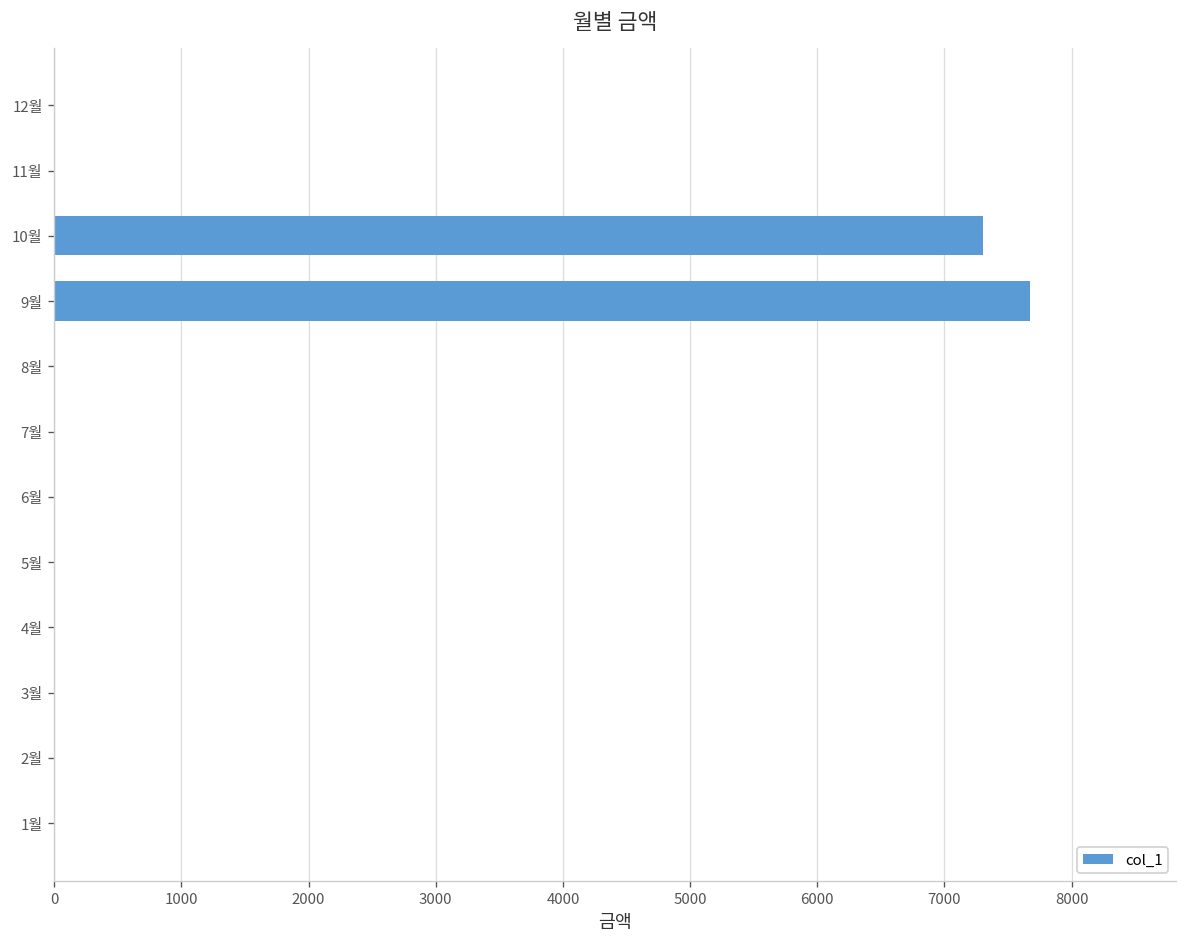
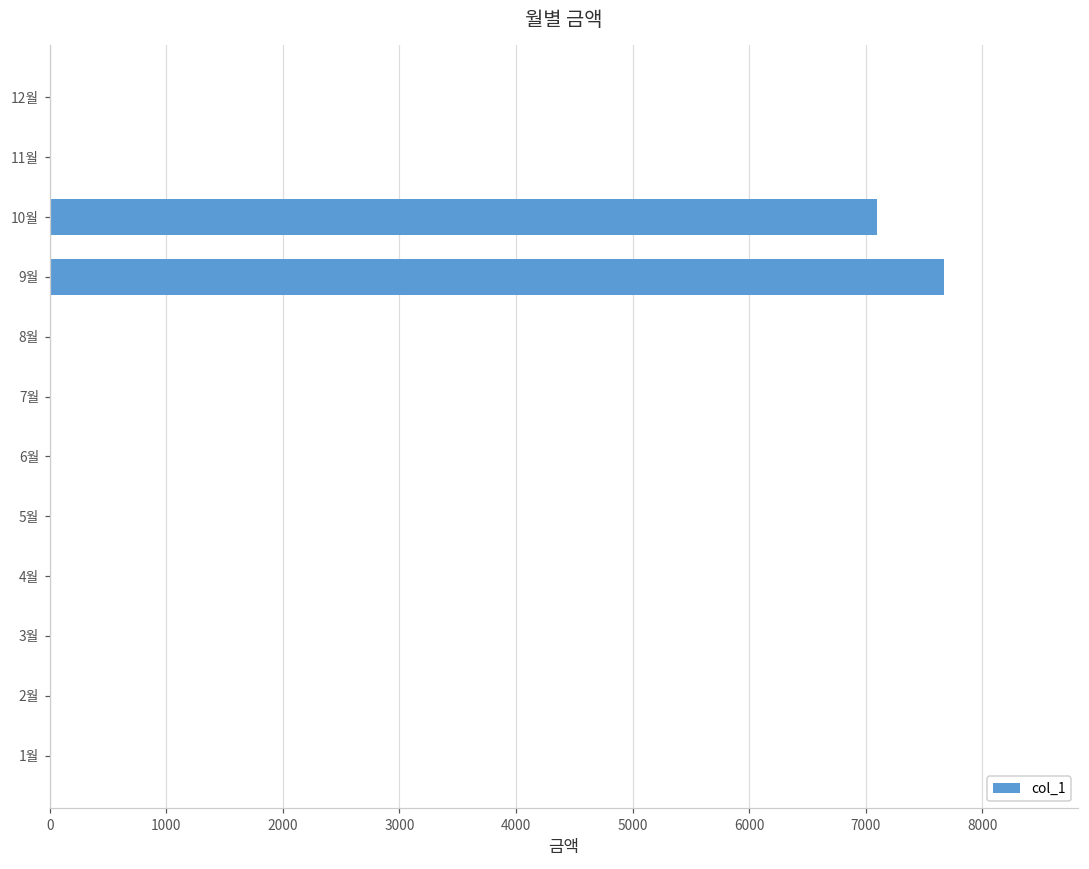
  {
    "12월": 0,
    "11월": 0,
-   "10월": 7300,
+   "10월": 7100,
    "9월": 7670,
    "8월": 0,
    "7월": 0,
    "6월": 0,
    "5월": 0,
    "4월": 0,
    "3월": 0,
    "2월": 0,
    "1월": 0
  }
